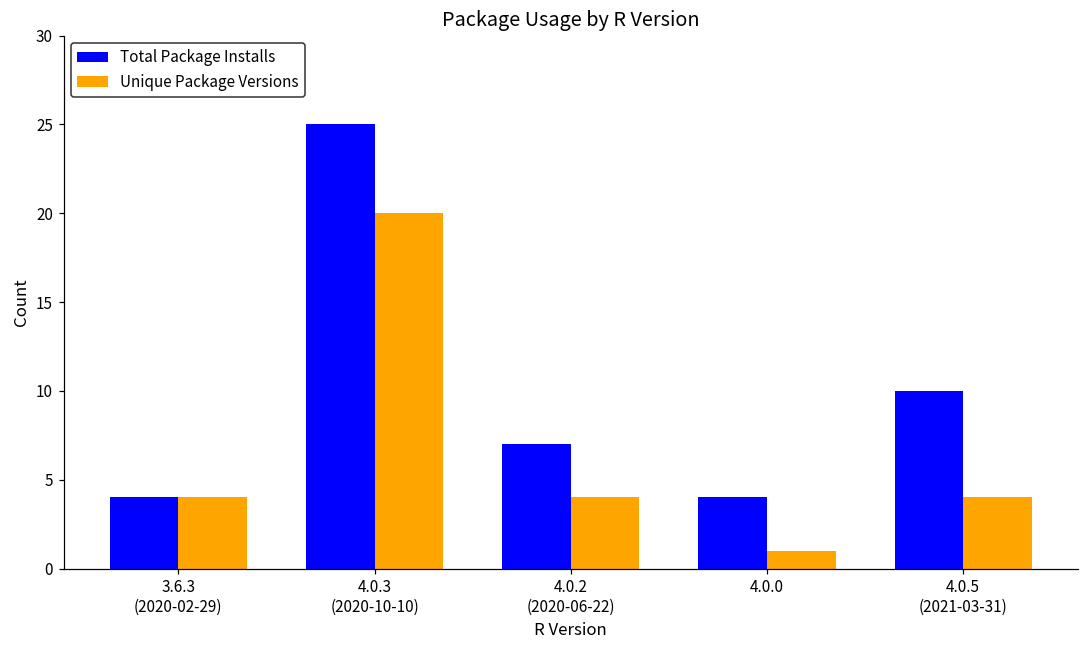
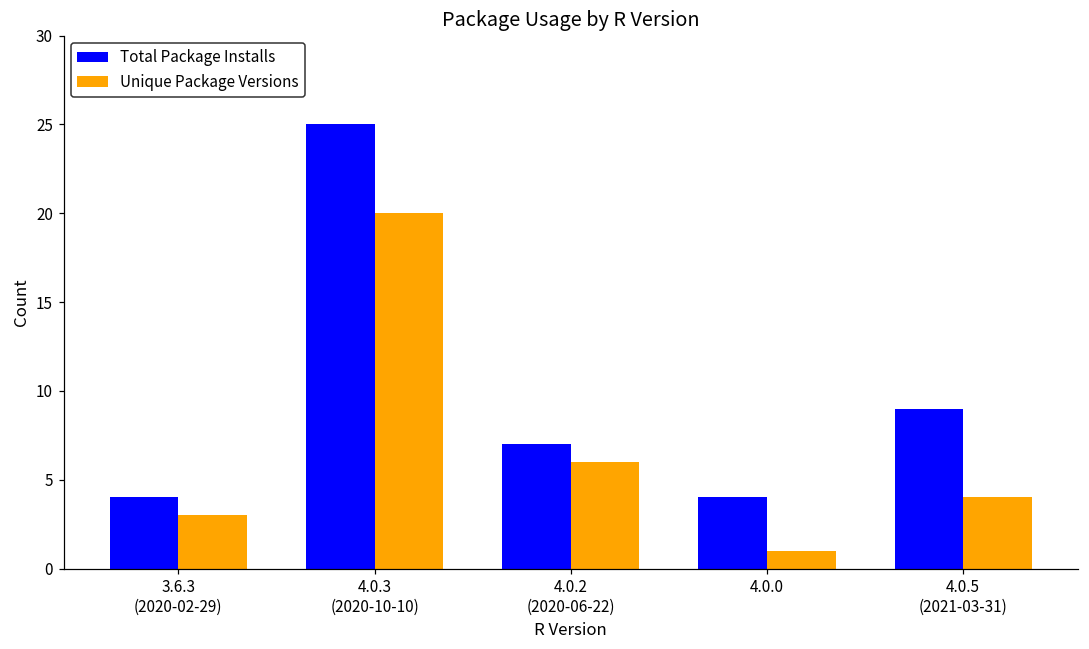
  {
    "Total Package Installs": {
      "3.6.3 (2020-02-29)": 4,
      "4.0.3 (2020-10-10)": 25,
      "4.0.2 (2020-06-22)": 7,
      "4.0.0": 4,
-     "4.0.5 (2021-03-31)": 10
+     "4.0.5 (2021-03-31)": 9
    },
    "Unique Package Versions": {
-     "3.6.3 (2020-02-29)": 4,
+     "3.6.3 (2020-02-29)": 3,
      "4.0.3 (2020-10-10)": 20,
-     "4.0.2 (2020-06-22)": 4,
+     "4.0.2 (2020-06-22)": 6,
      "4.0.0": 1,
      "4.0.5 (2021-03-31)": 4
    }
  }
